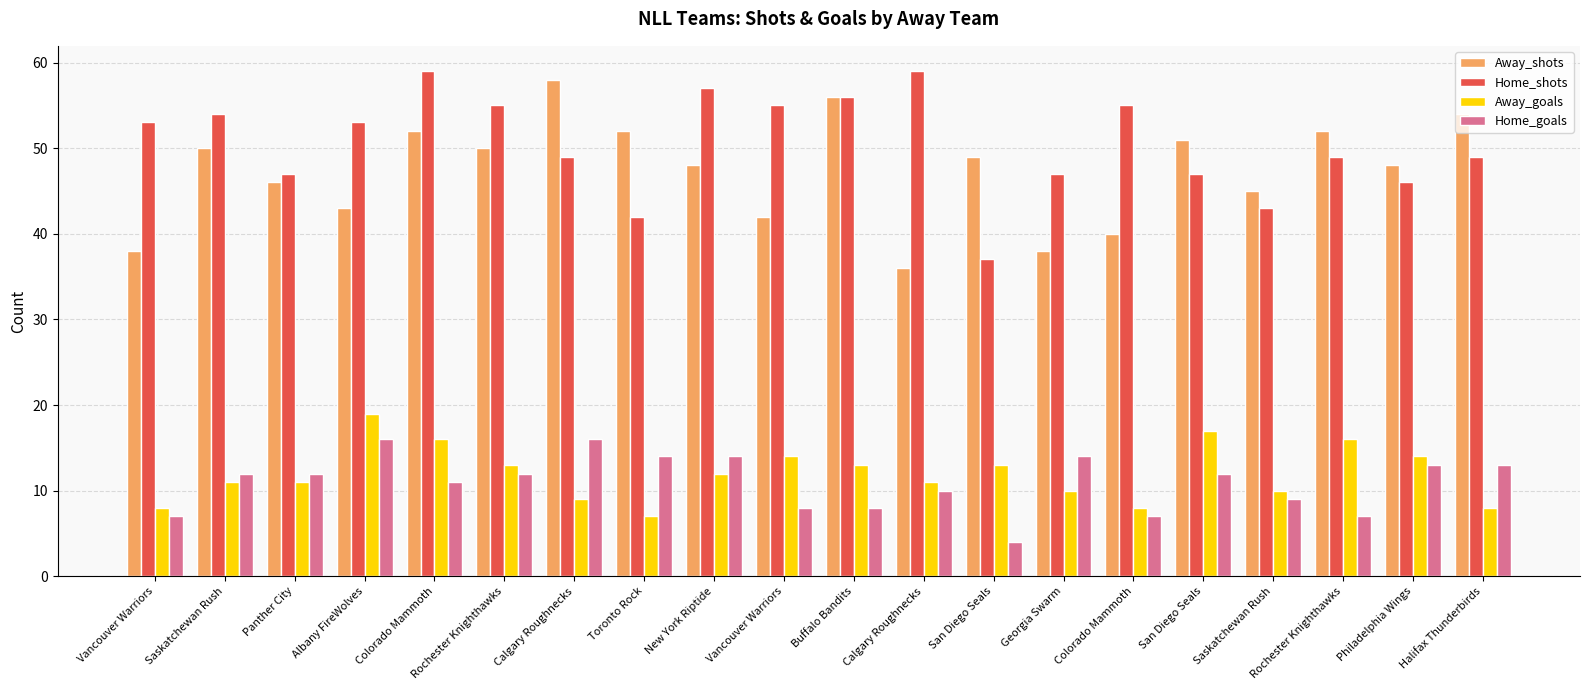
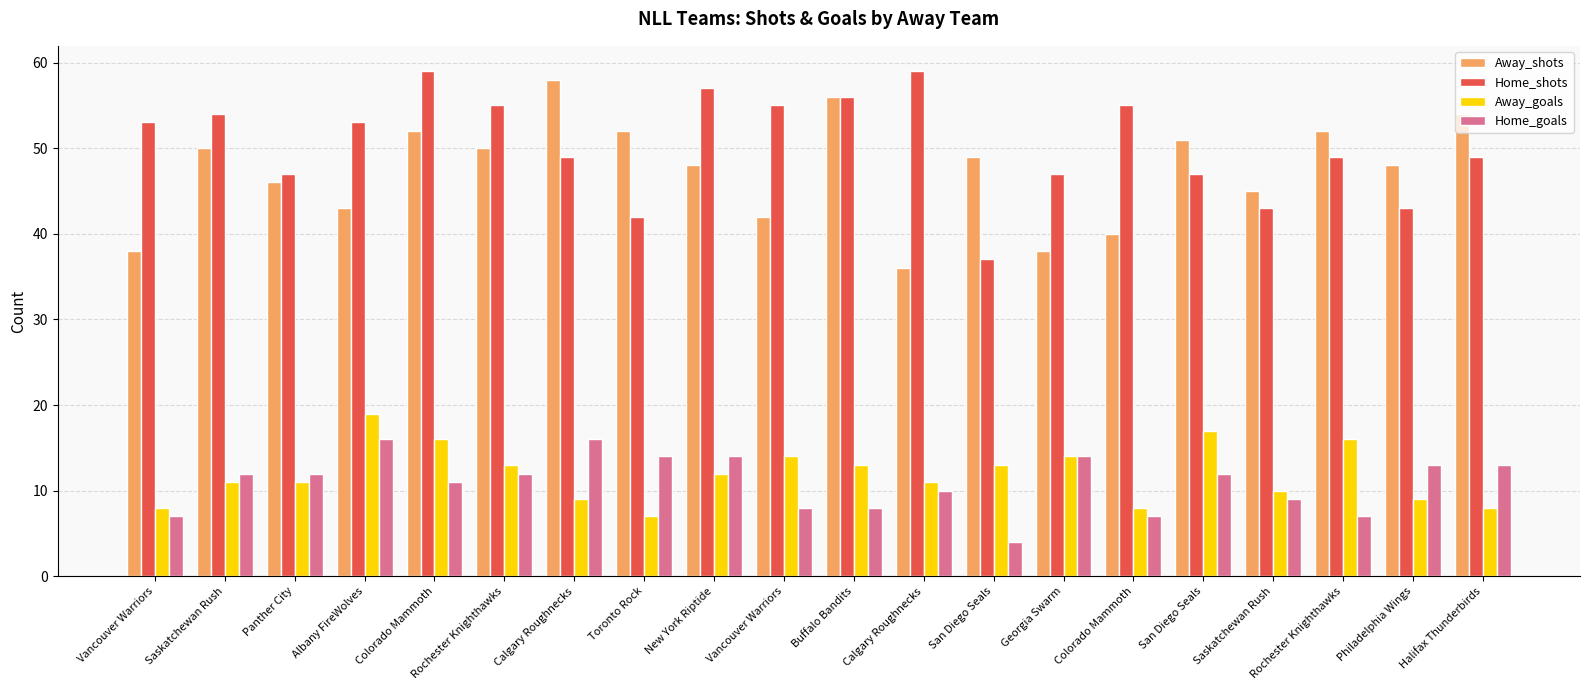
  {
    "Away_shots": {
      "Panther City": 46,
      "Albany FireWolves": 43,
      "Toronto Rock": 52,
      "New York Riptide": 48,
      "Buffalo Bandits": 56,
      "Georgia Swarm": 38,
      "Philadelphia Wings": 48
    },
    "Home_shots": {
      "Panther City": 47,
      "Albany FireWolves": 53,
      "Toronto Rock": 42,
      "New York Riptide": 57,
      "Buffalo Bandits": 56,
      "Georgia Swarm": 47,
-     "Philadelphia Wings": 46,
+     "Philadelphia Wings": 43,
      "Halifax Thunderbirds": 49
    },
    "Away_goals": {
      "Panther City": 11,
      "Albany FireWolves": 19,
      "Toronto Rock": 7,
      "New York Riptide": 12,
      "Buffalo Bandits": 13,
-     "Georgia Swarm": 10,
-     "Philadelphia Wings": 14,
+     "Georgia Swarm": 14,
+     "Philadelphia Wings": 9,
      "Halifax Thunderbirds": 8
    },
    "Home_goals": {
      "Panther City": 12,
      "Albany FireWolves": 16,
      "Toronto Rock": 14,
      "New York Riptide": 14,
      "Buffalo Bandits": 8,
      "Georgia Swarm": 14,
      "Philadelphia Wings": 13,
      "Halifax Thunderbirds": 13
    }
  }
